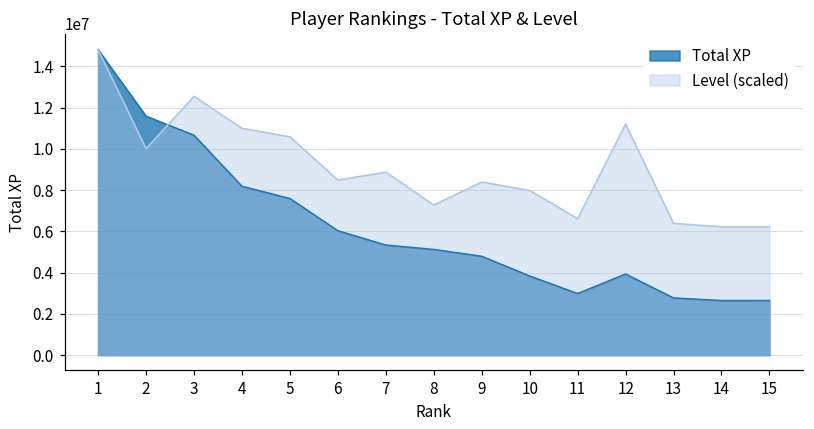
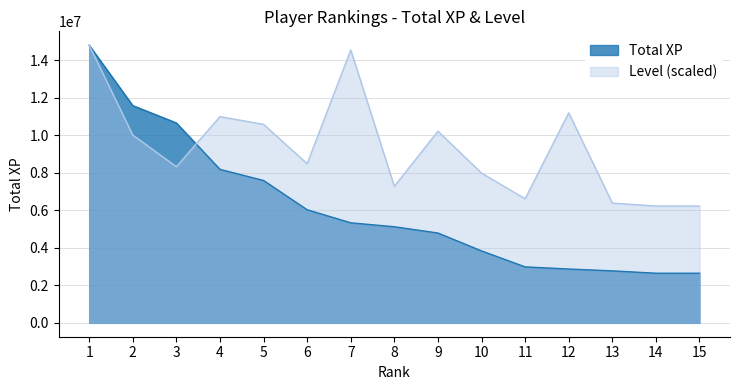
  {
    "Total XP": {
      "2": 11600000,
      "3": 10700000,
      "4": 8200000,
      "5": 7600000,
      "6": 6000000,
      "7": 5300000,
      "8": 5100000,
      "9": 4800000,
      "10": 3800000,
      "11": 3000000,
-     "12": 3900000,
+     "12": 2900000,
      "13": 2800000,
      "14": 2600000,
      "15": 2600000
    },
    "Level (scaled)": {
      "2": 10000000,
-     "3": 12600000,
+     "3": 8300000,
      "4": 11000000,
      "5": 10600000,
      "6": 8500000,
-     "7": 8900000,
+     "7": 14600000,
      "8": 7300000,
-     "9": 8400000,
+     "9": 10200000,
      "10": 8000000,
      "11": 6600000,
      "12": 11200000,
      "13": 6400000,
      "14": 6200000,
      "15": 6200000
    }
  }
